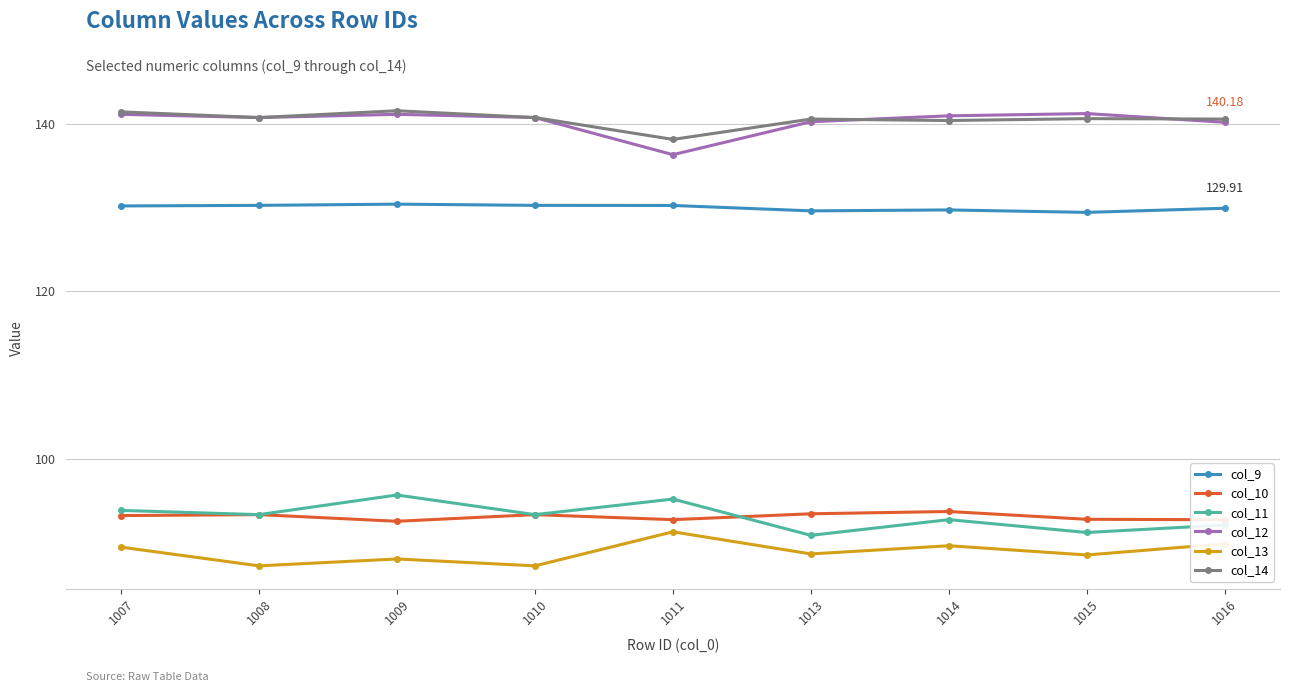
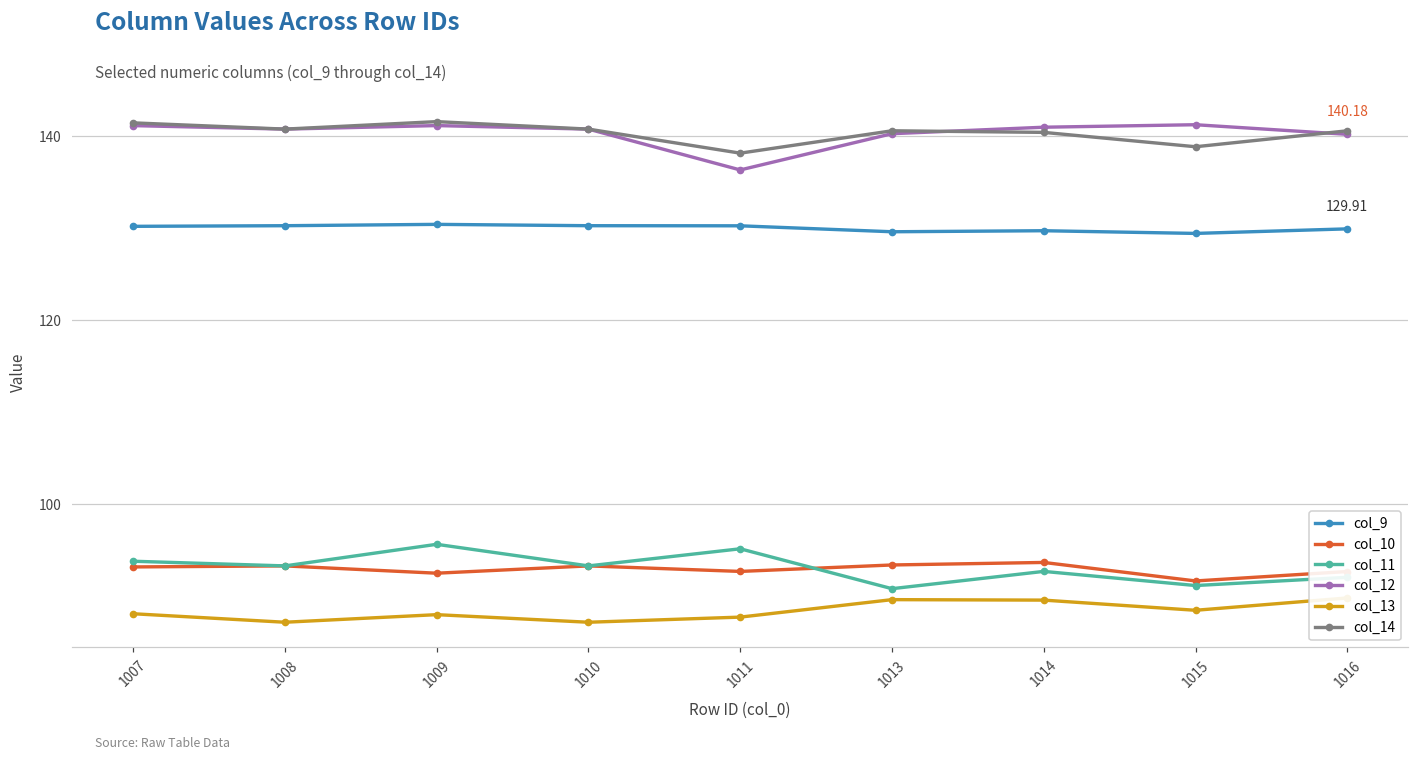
  {
    "col_10": {
      "1007": 93,
      "1009": 93,
      "1011": 93,
      "1013": 93,
      "1014": 94,
-     "1015": 93
+     "1015": 92
    },
    "col_12": {
      "1016": 140.18
    },
    "col_13": {
-     "1007": 89,
+     "1007": 88,
      "1008": 87,
      "1009": 88,
      "1010": 87,
-     "1011": 91,
-     "1013": 89,
+     "1011": 88,
+     "1013": 90,
      "1014": 90,
      "1015": 88
    },
    "col_14": {
      "1009": 142,
      "1011": 138,
      "1013": 141,
      "1014": 140,
-     "1015": 141
+     "1015": 139
    }
  }
